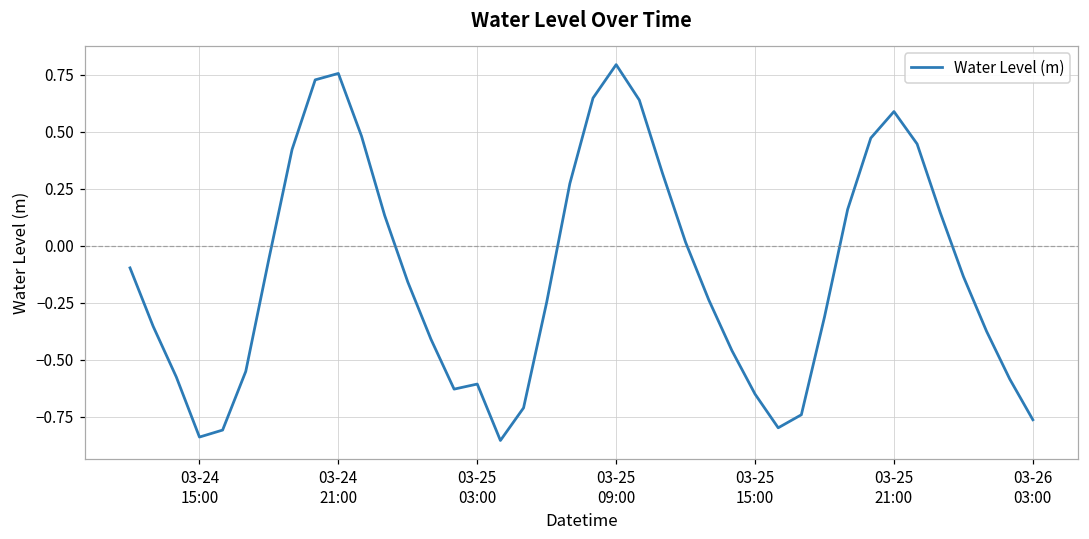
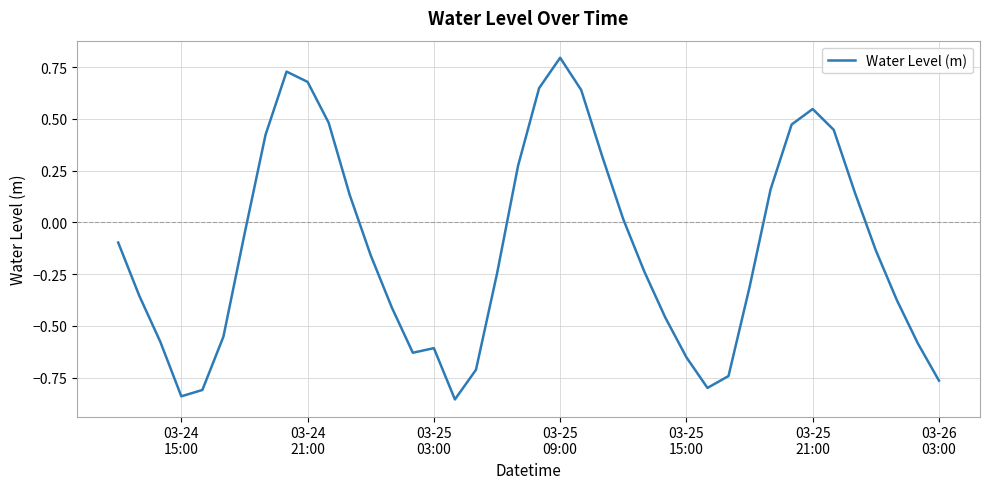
  {
    "03-24 15:00": -0.84,
-   "03-24 21:00": 0.76,
+   "03-24 21:00": 0.68,
    "03-25 03:00": -0.61,
    "03-25 09:00": 0.80,
    "03-25 15:00": -0.65,
-   "03-25 21:00": 0.59,
+   "03-25 21:00": 0.55,
    "03-26 03:00": -0.76
  }
